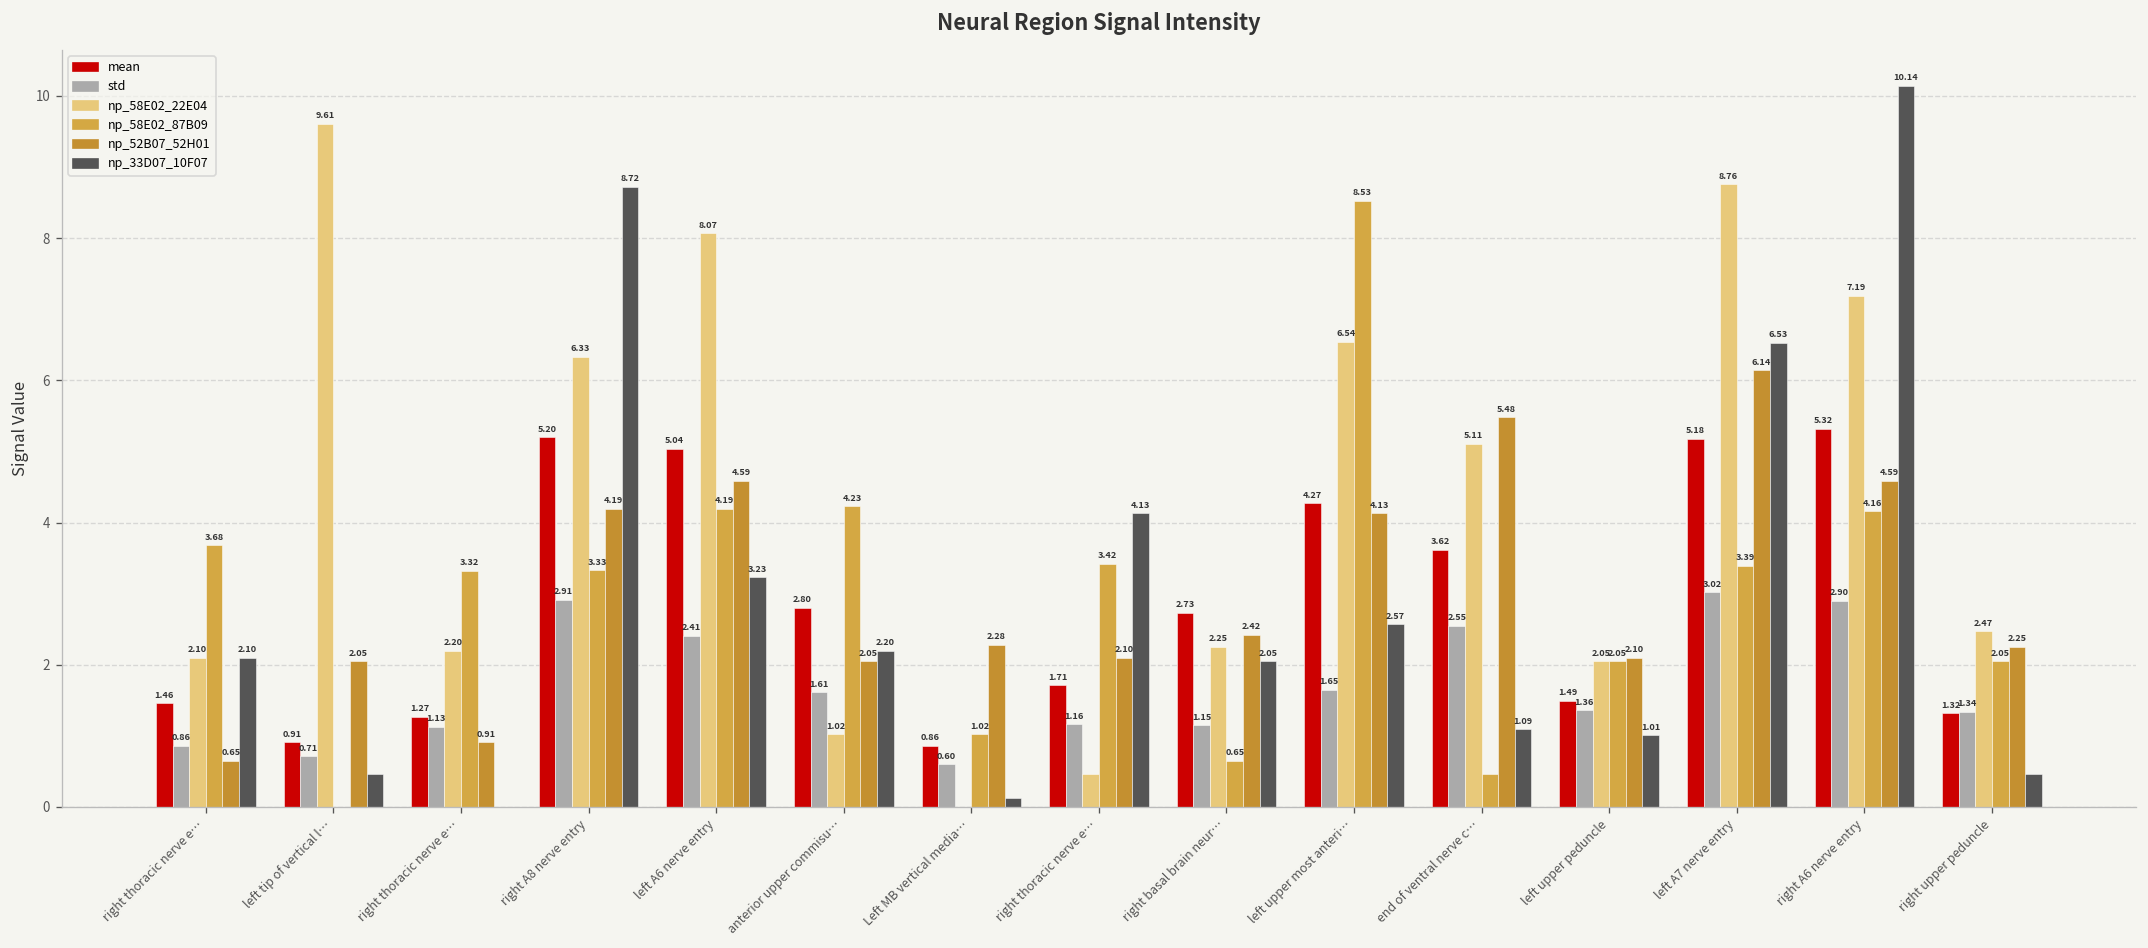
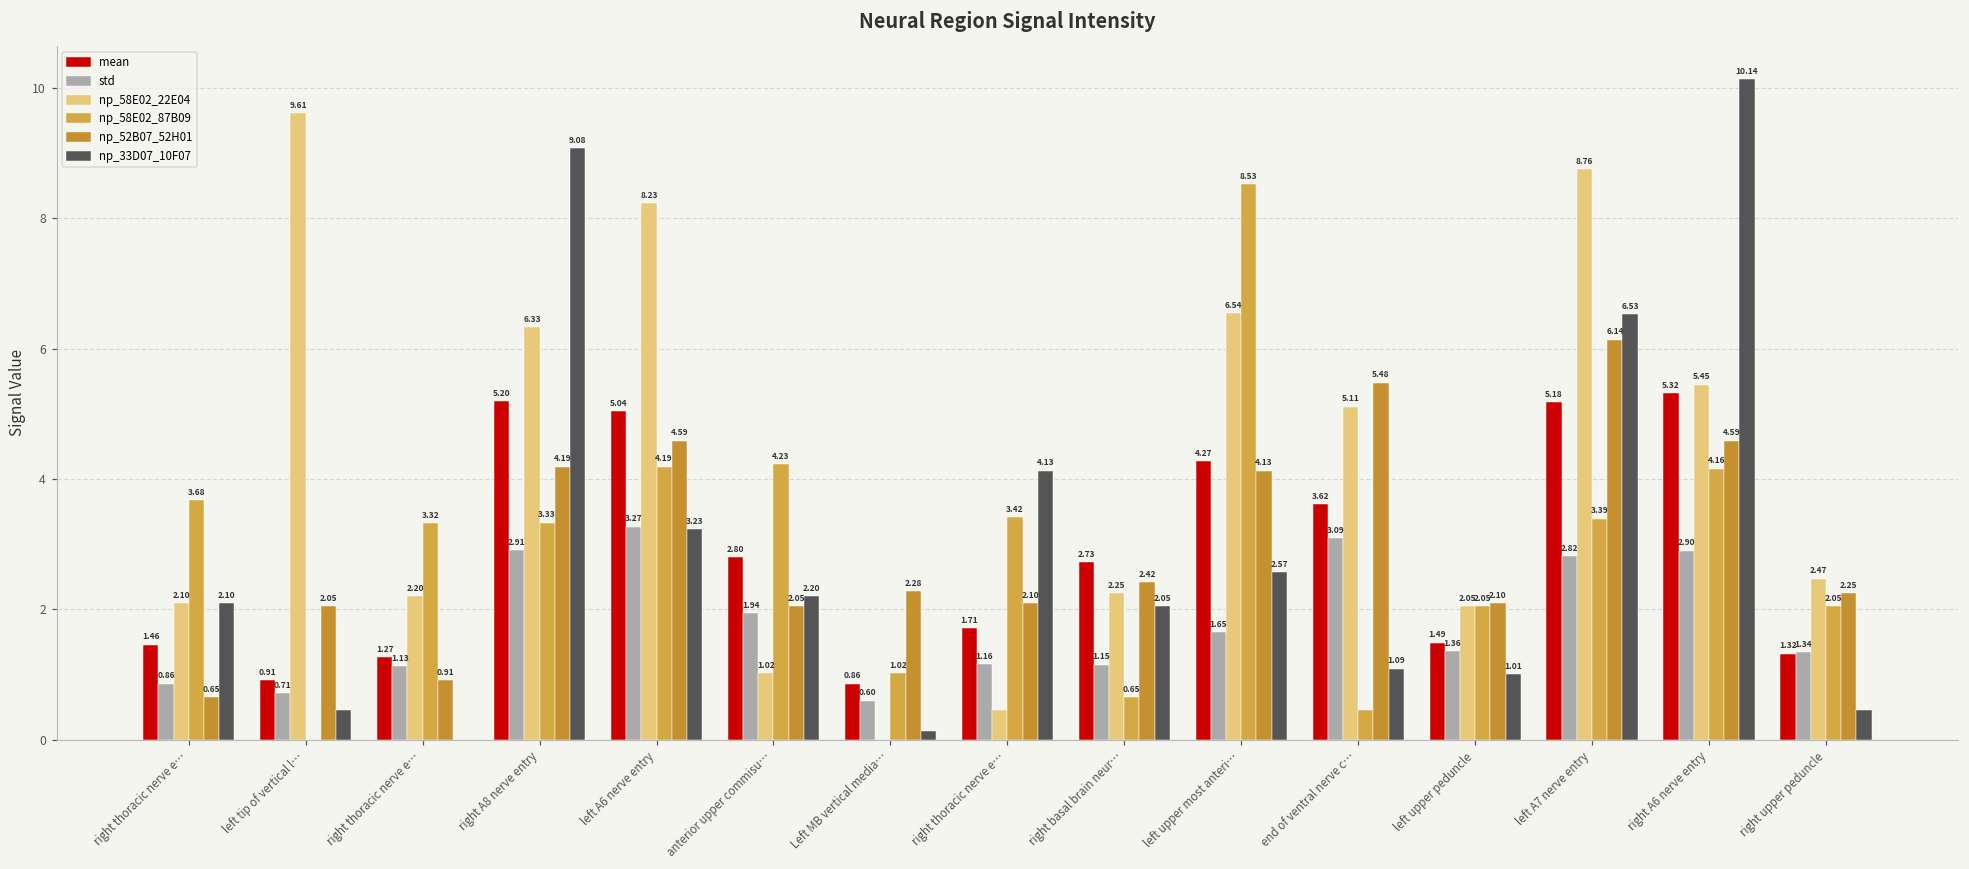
  {
    "mean": {
      "left tip of vertical l…": 0.91,
      "right A8 nerve entry": 5.20,
      "left A6 nerve entry": 5.04,
      "anterior upper commisu…": 2.80,
      "Left MB vertical media…": 0.86,
      "right basal brain neur…": 2.73,
      "left upper most anteri…": 4.27,
      "end of ventral nerve c…": 3.62,
      "left upper peduncle": 1.49,
      "left A7 nerve entry": 5.18,
      "right A6 nerve entry": 5.32,
      "right upper peduncle": 1.32
    },
    "std": {
      "left tip of vertical l…": 0.71,
      "right A8 nerve entry": 2.91,
-     "left A6 nerve entry": 2.41,
-     "anterior upper commisu…": 1.61,
+     "left A6 nerve entry": 3.27,
+     "anterior upper commisu…": 1.94,
      "Left MB vertical media…": 0.60,
      "right basal brain neur…": 1.15,
      "left upper most anteri…": 1.65,
-     "end of ventral nerve c…": 2.55,
+     "end of ventral nerve c…": 3.09,
      "left upper peduncle": 1.36,
-     "left A7 nerve entry": 3.02,
+     "left A7 nerve entry": 2.82,
      "right A6 nerve entry": 2.90,
      "right upper peduncle": 1.34
    },
    "np_58E02_22E04": {
      "left tip of vertical l…": 9.61,
      "right A8 nerve entry": 6.33,
-     "left A6 nerve entry": 8.07,
+     "left A6 nerve entry": 8.23,
      "anterior upper commisu…": 1.02,
      "right basal brain neur…": 2.25,
      "left upper most anteri…": 6.54,
      "end of ventral nerve c…": 5.11,
      "left upper peduncle": 2.05,
      "left A7 nerve entry": 8.76,
-     "right A6 nerve entry": 7.19,
+     "right A6 nerve entry": 5.45,
      "right upper peduncle": 2.47
    },
    "np_33D07_10F07": {
-     "right A8 nerve entry": 8.72,
+     "right A8 nerve entry": 9.08,
      "left A6 nerve entry": 3.23,
      "anterior upper commisu…": 2.20,
      "right basal brain neur…": 2.05,
      "left upper most anteri…": 2.57,
      "end of ventral nerve c…": 1.09,
      "left upper peduncle": 1.01,
      "left A7 nerve entry": 6.53,
      "right A6 nerve entry": 10.14
    }
  }
